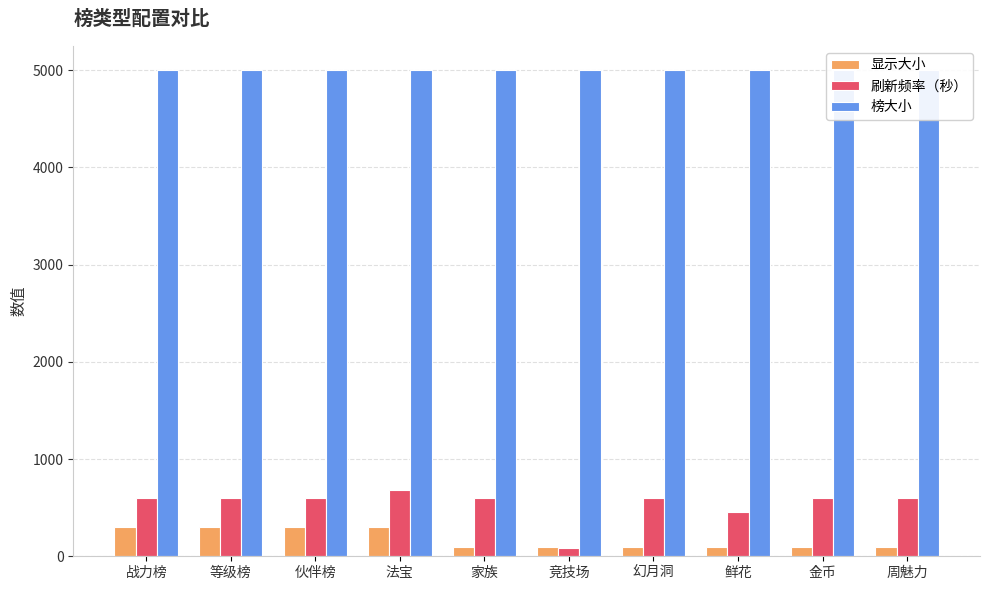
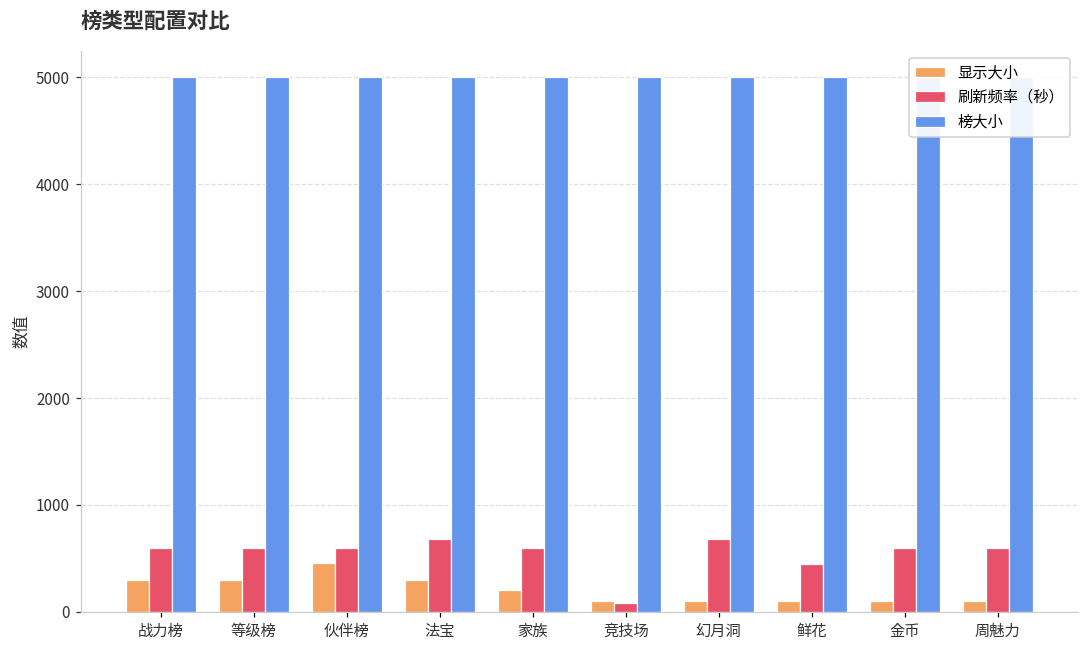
  {
    "显示大小": {
      "战力榜": 300,
      "等级榜": 300,
-     "伙伴榜": 300,
+     "伙伴榜": 500,
      "法宝": 300,
-     "家族": 100,
+     "家族": 200,
      "竞技场": 100,
      "幻月洞": 100,
      "鲜花": 100,
      "金币": 100,
      "周魅力": 100
    },
    "刷新频率（秒）": {
      "战力榜": 600,
      "等级榜": 600,
      "伙伴榜": 600,
      "法宝": 700,
      "家族": 600,
      "竞技场": 100,
-     "幻月洞": 600,
+     "幻月洞": 700,
      "鲜花": 500,
      "金币": 600,
      "周魅力": 600
    },
    "榜大小": {
      "战力榜": 5000,
      "等级榜": 5000,
      "伙伴榜": 5000,
      "法宝": 5000,
      "家族": 5000,
      "竞技场": 5000,
      "幻月洞": 5000,
      "鲜花": 5000
    }
  }
